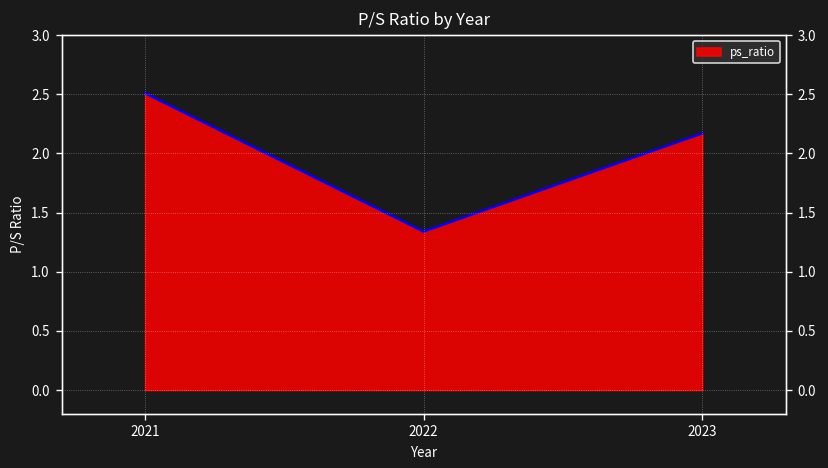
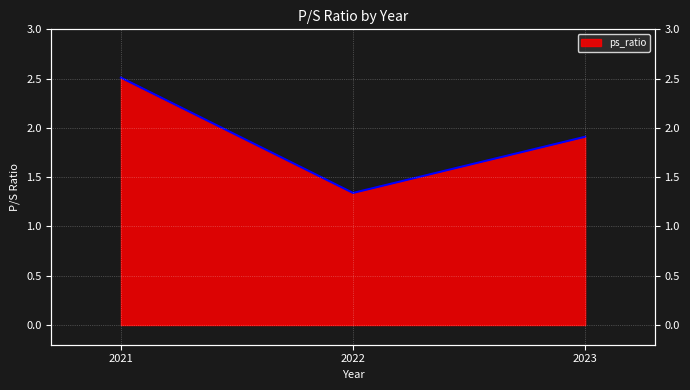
  {
    "2021": 2.5,
    "2022": 1.3,
-   "2023": 2.2
+   "2023": 1.9
  }
